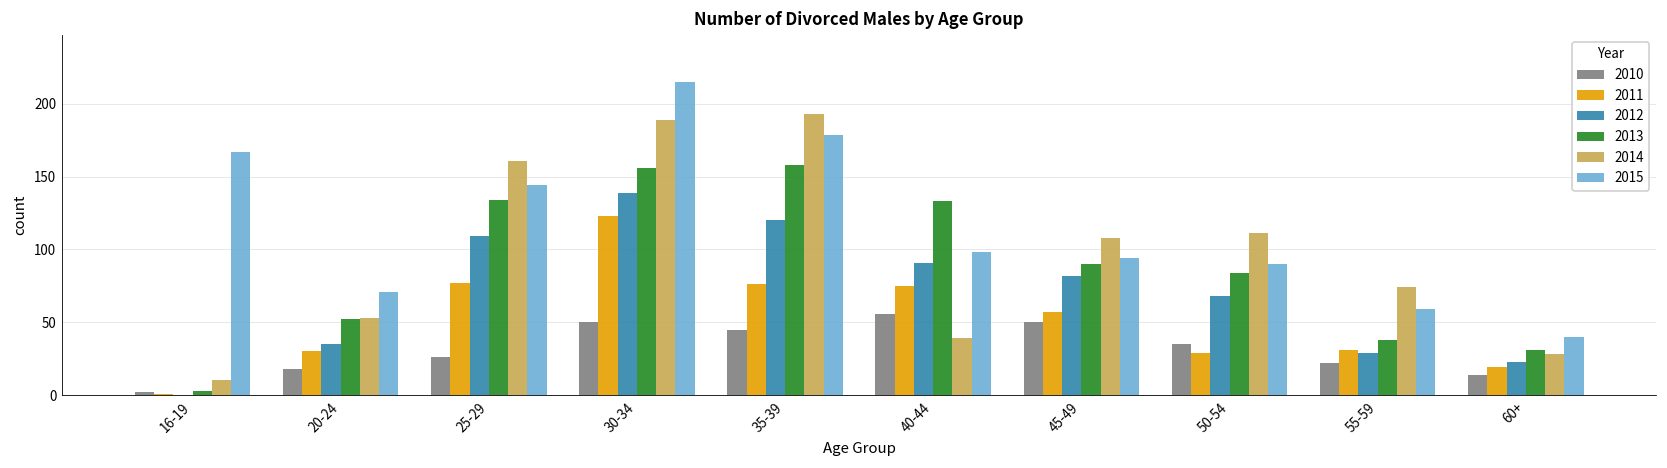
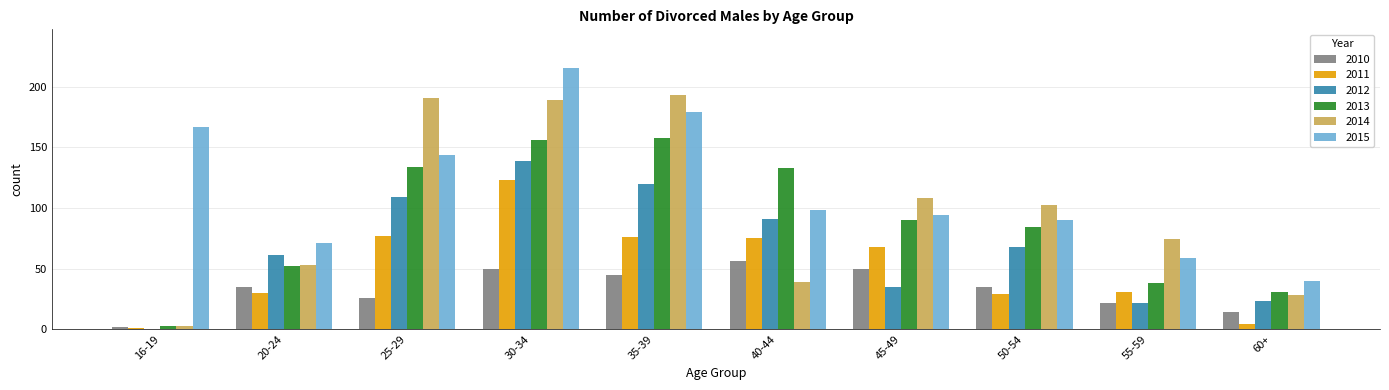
  {
    "2010": {
-     "20-24": 18,
+     "20-24": 35,
      "25-29": 26,
      "30-34": 50,
      "35-39": 45,
      "40-44": 56,
      "45-49": 50,
      "50-54": 35,
      "55-59": 22,
      "60+": 14
    },
    "2011": {
      "20-24": 30,
      "25-29": 77,
      "30-34": 123,
      "35-39": 76,
      "40-44": 75,
-     "45-49": 57,
+     "45-49": 68,
      "50-54": 29,
      "55-59": 31,
-     "60+": 19
+     "60+": 4
    },
    "2012": {
      "16-19": 0,
-     "20-24": 35,
+     "20-24": 61,
      "25-29": 109,
      "30-34": 139,
      "35-39": 120,
      "40-44": 91,
-     "45-49": 82,
+     "45-49": 35,
      "50-54": 68,
-     "55-59": 29,
+     "55-59": 22,
      "60+": 23
    },
    "2013": {
      "16-19": 3,
      "20-24": 52,
      "25-29": 134,
      "30-34": 156,
      "35-39": 158,
      "40-44": 133,
      "45-49": 90,
      "50-54": 84,
      "55-59": 38,
      "60+": 31
    },
    "2014": {
-     "16-19": 10,
+     "16-19": 3,
      "20-24": 53,
-     "25-29": 161,
+     "25-29": 191,
      "30-34": 189,
      "35-39": 193,
      "40-44": 39,
      "45-49": 108,
-     "50-54": 111,
+     "50-54": 102,
      "55-59": 74,
      "60+": 28
    },
    "2015": {
      "16-19": 167,
      "20-24": 71,
      "25-29": 144,
      "30-34": 215,
      "35-39": 179,
      "40-44": 98,
      "45-49": 94,
      "50-54": 90,
      "55-59": 59,
      "60+": 40
    }
  }
